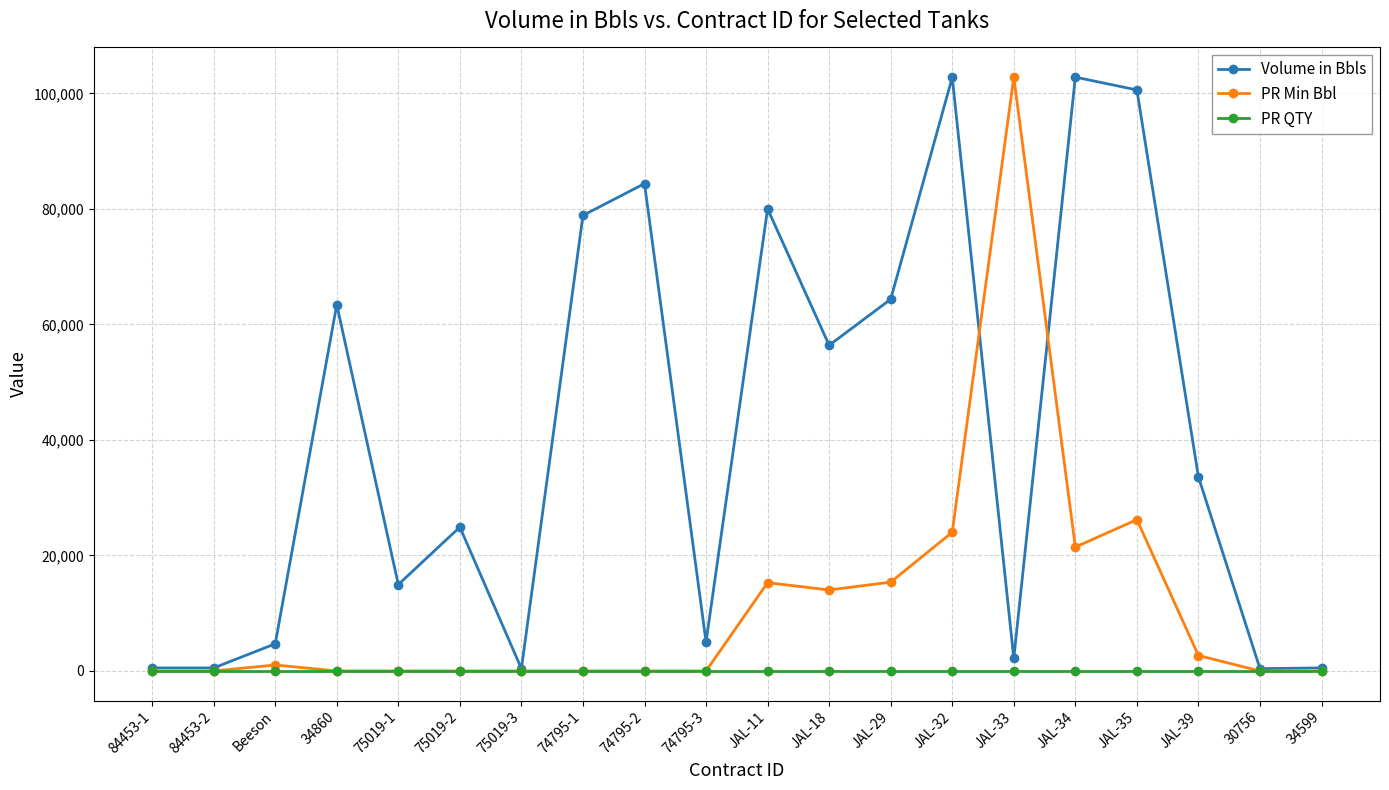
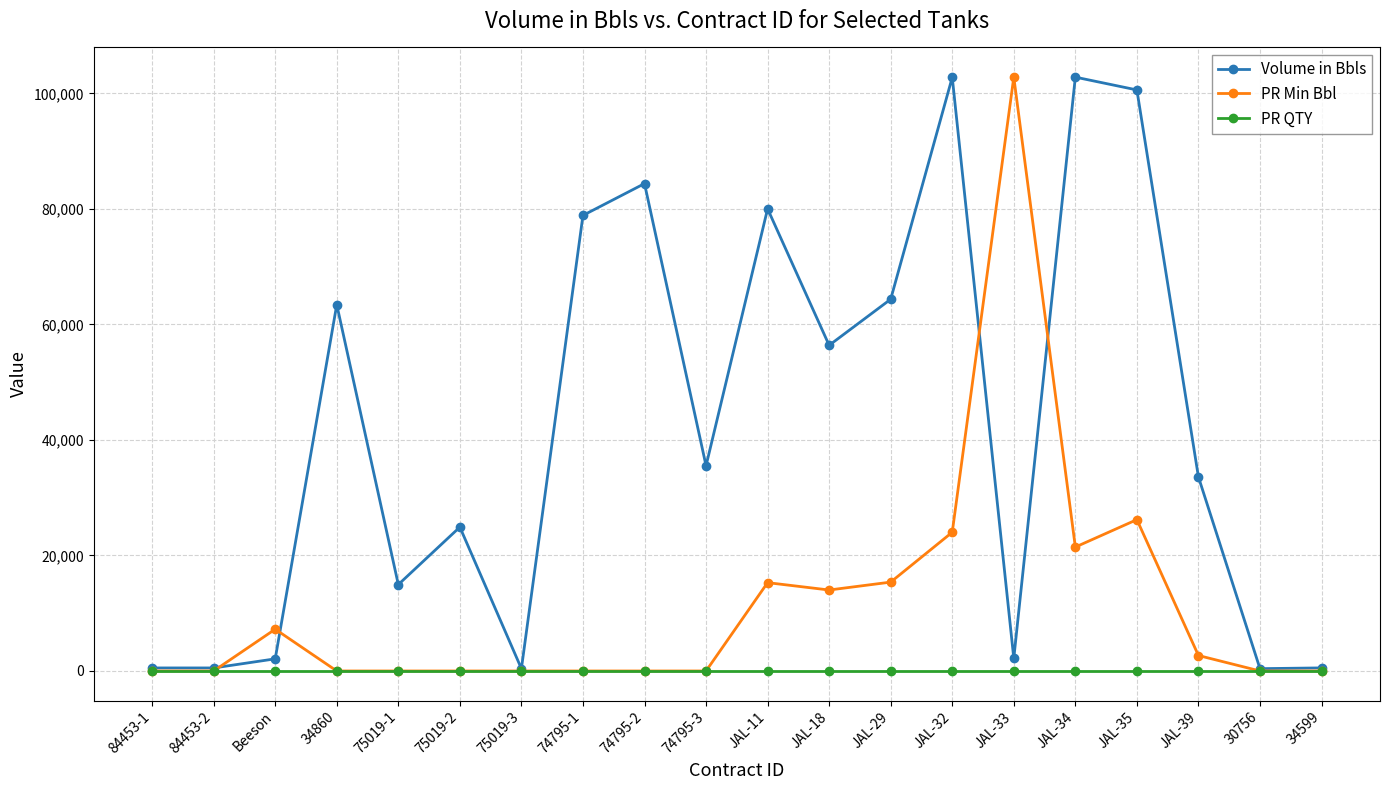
  {
    "Volume in Bbls": {
      "84453-1": "1,000",
      "84453-2": "1,000",
-     "Beeson": "5,000",
+     "Beeson": "2,000",
      "34860": "63,000",
      "75019-1": "15,000",
      "75019-2": "25,000",
      "74795-1": "79,000",
      "74795-2": "84,000",
-     "74795-3": "5,000",
+     "74795-3": "36,000",
      "JAL-11": "80,000",
      "JAL-18": "56,000",
      "JAL-29": "64,000",
      "JAL-32": "103,000",
      "JAL-33": "2,000",
      "JAL-34": "103,000",
      "JAL-35": "101,000",
      "JAL-39": "34,000",
      "34599": "1,000"
    },
    "PR Min Bbl": {
-     "Beeson": "1,000",
+     "Beeson": "7,000",
      "JAL-11": "15,000",
      "JAL-18": "14,000",
      "JAL-29": "15,000",
      "JAL-32": "24,000",
      "JAL-33": "103,000",
      "JAL-34": "21,000",
      "JAL-35": "26,000",
      "JAL-39": "3,000"
    },
    "PR QTY": {
      "Beeson": "0",
      "JAL-11": "0",
      "JAL-18": "0",
      "JAL-29": "0",
      "JAL-32": "0",
      "JAL-33": "0",
      "JAL-34": "0",
      "JAL-35": "0",
      "JAL-39": "0"
    }
  }
